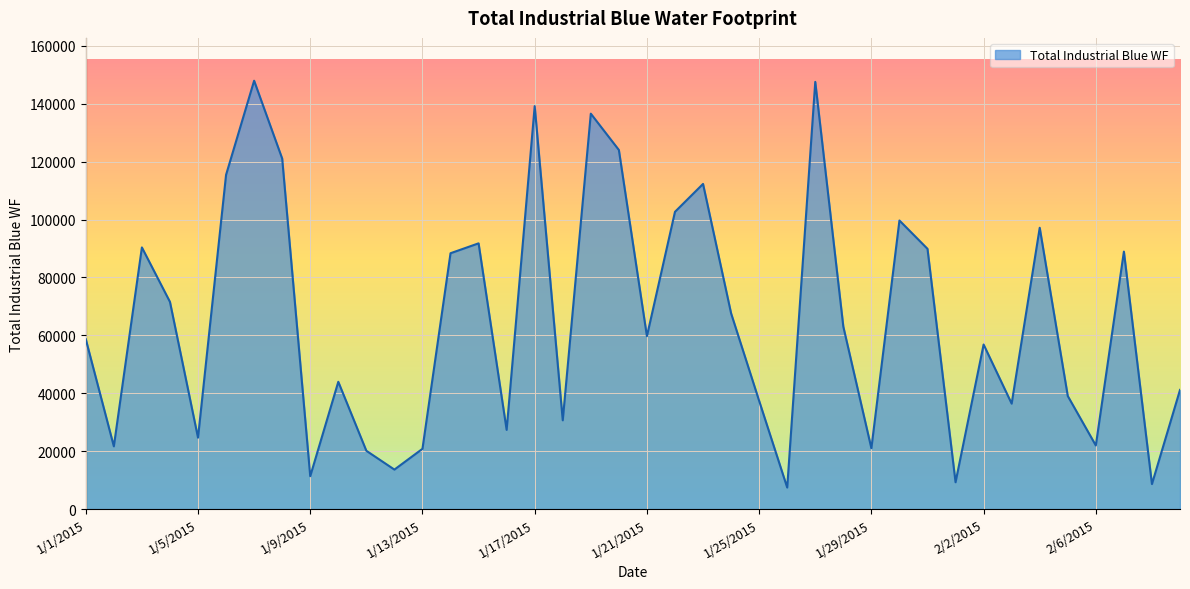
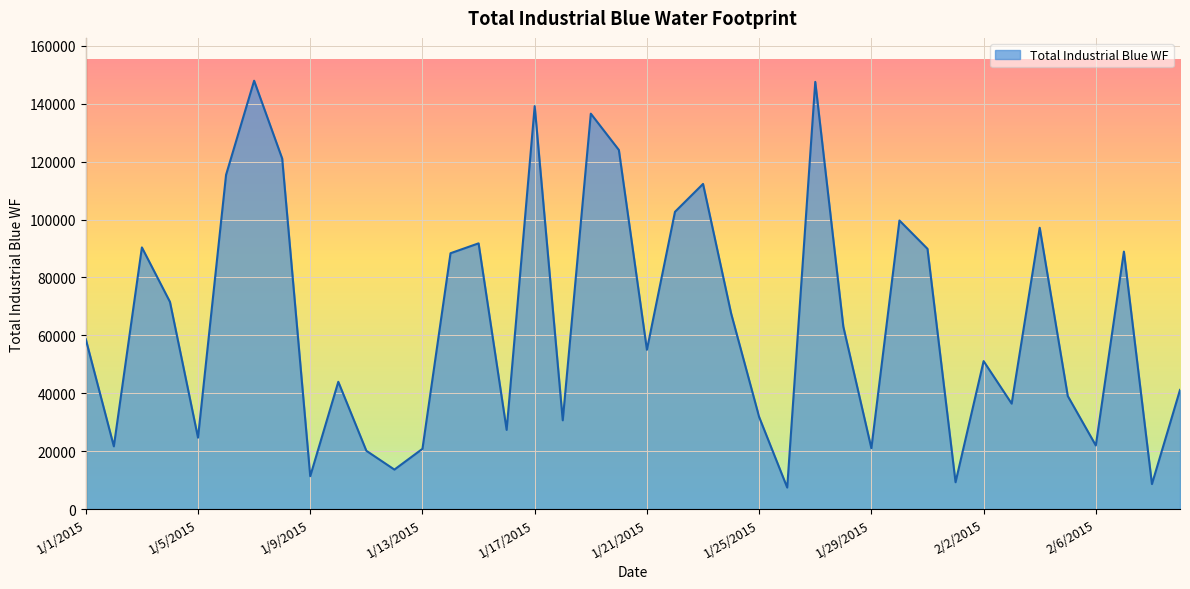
  {
    "1/1/2015": 59000,
    "1/5/2015": 25000,
    "1/9/2015": 11000,
    "1/13/2015": 21000,
    "1/17/2015": 139000,
-   "1/21/2015": 60000,
-   "1/25/2015": 37000,
+   "1/21/2015": 55000,
+   "1/25/2015": 32000,
    "1/29/2015": 21000,
-   "2/2/2015": 57000,
+   "2/2/2015": 51000,
    "2/6/2015": 22000
  }
